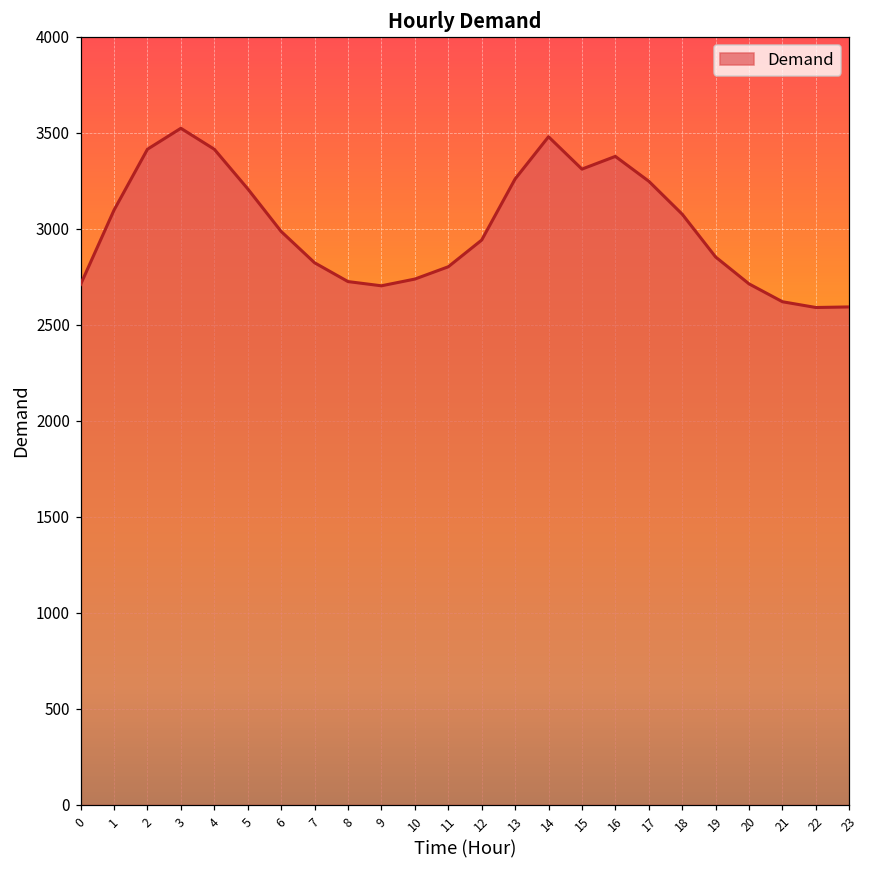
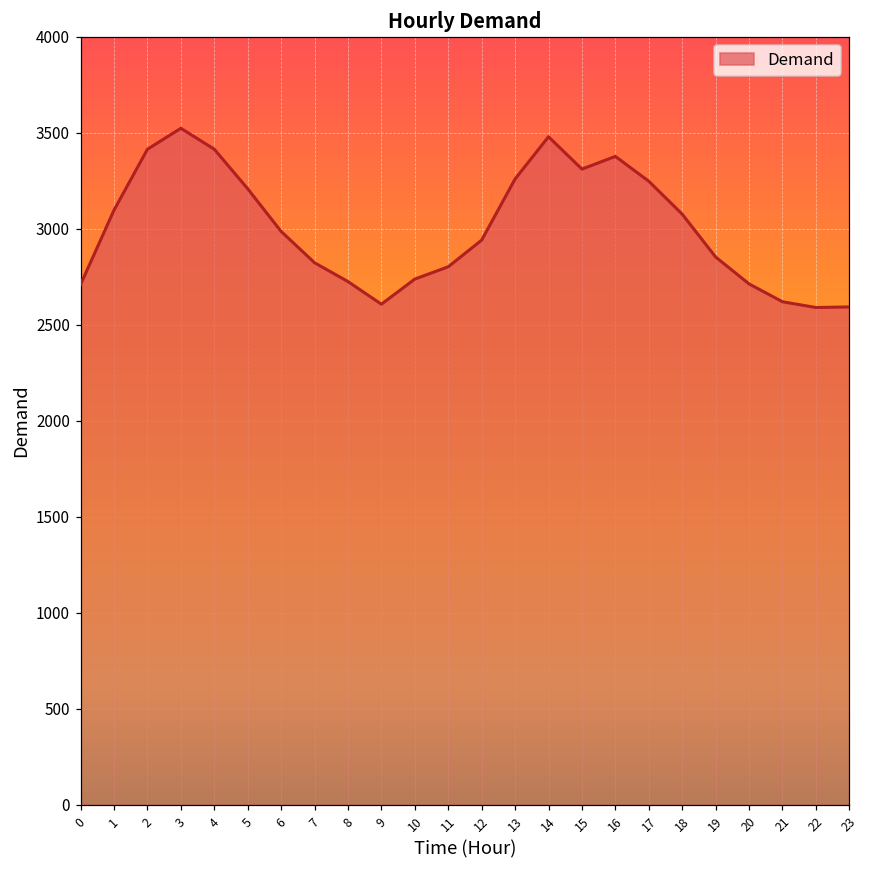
  {
    "0": 2710,
    "1": 3100,
    "2": 3410,
    "3": 3520,
    "4": 3410,
    "5": 3210,
    "6": 2990,
    "7": 2820,
    "8": 2730,
-   "9": 2700,
+   "9": 2610,
    "10": 2740,
    "11": 2800,
    "12": 2940,
    "13": 3260,
    "14": 3480,
    "15": 3310,
    "16": 3380,
    "17": 3250,
    "18": 3080,
    "19": 2850,
    "20": 2710,
    "21": 2620,
    "22": 2590,
    "23": 2590
  }
